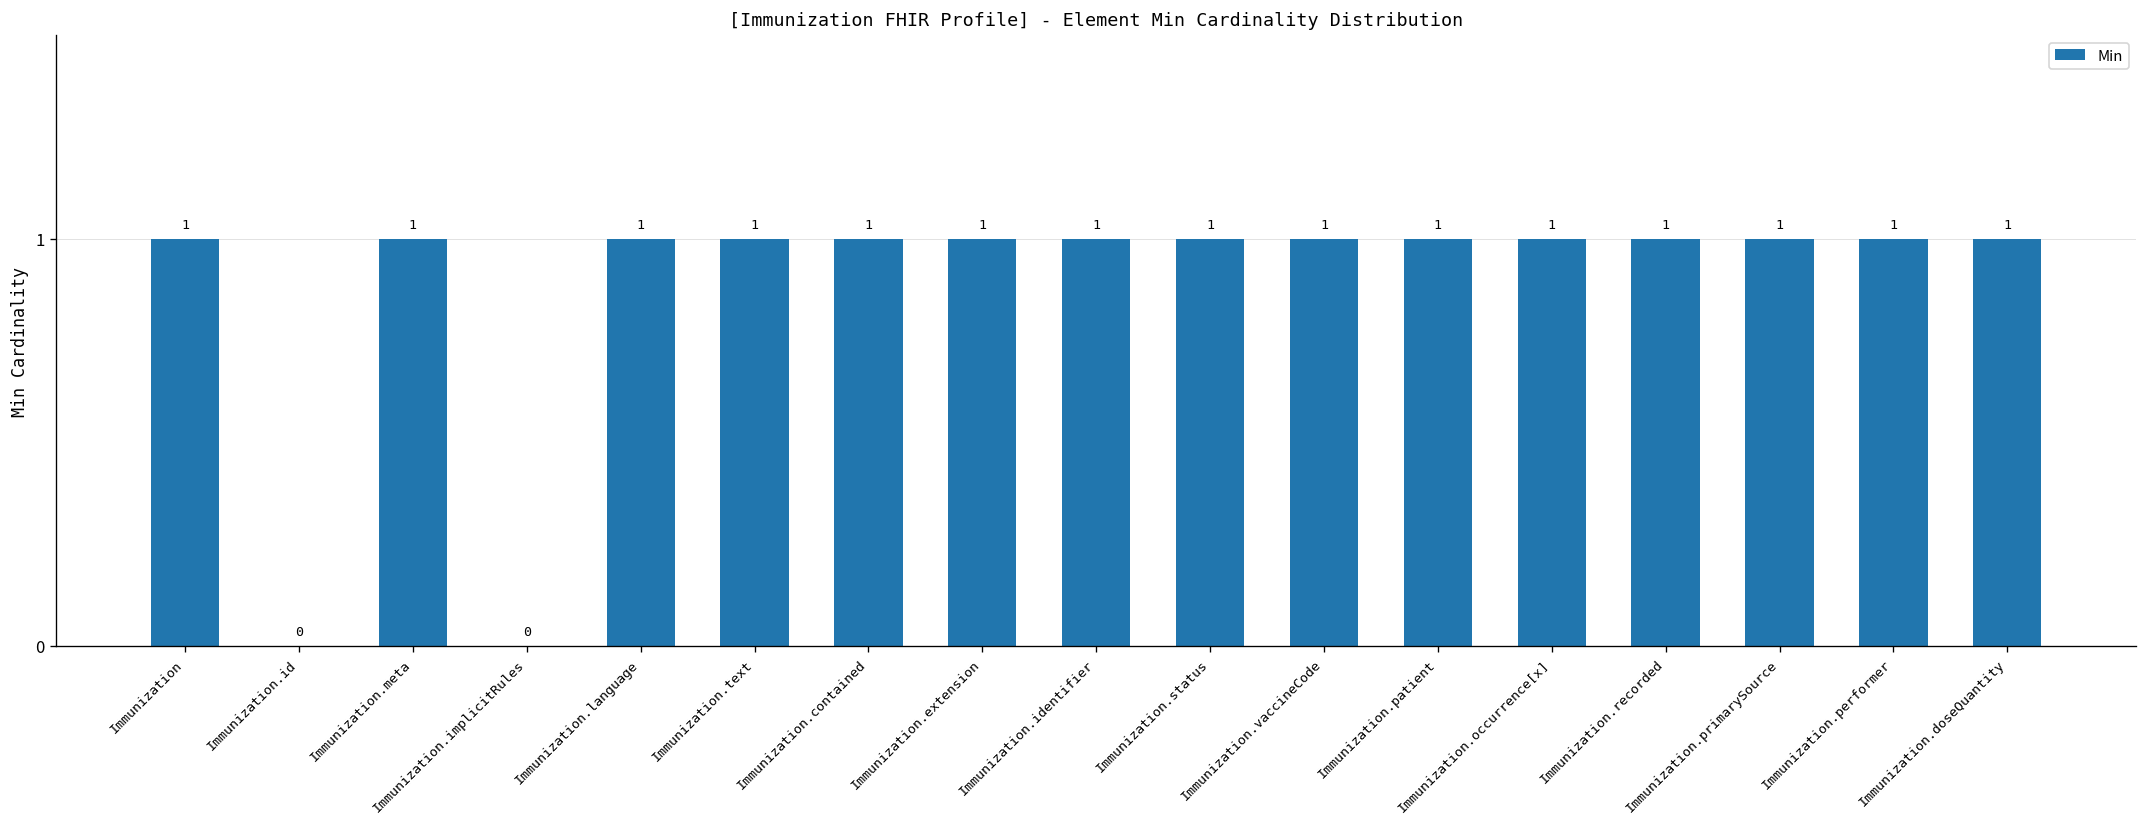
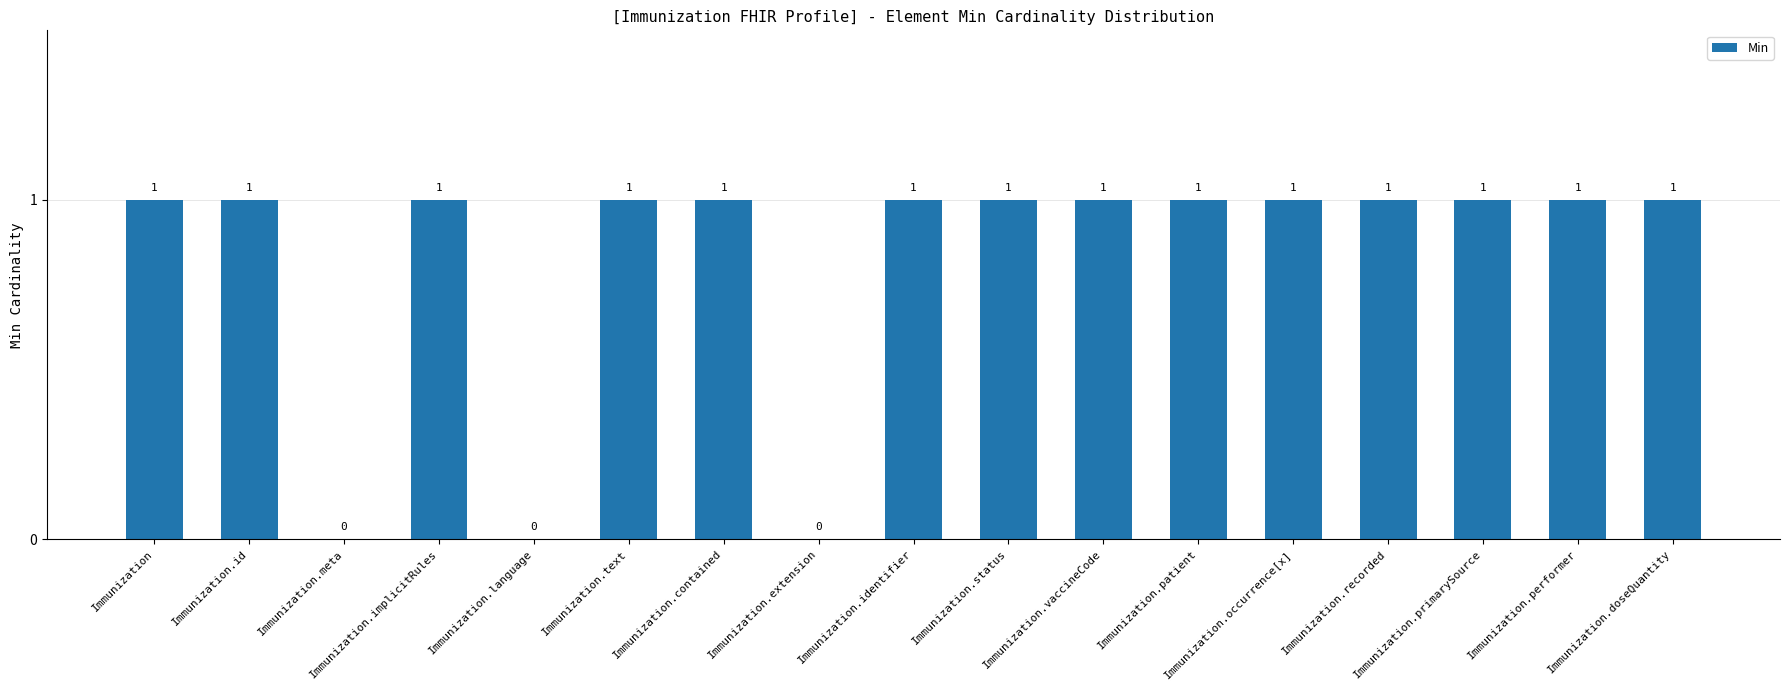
  {
    "Immunization": 1,
-   "Immunization.id": 0,
-   "Immunization.meta": 1,
-   "Immunization.implicitRules": 0,
-   "Immunization.language": 1,
+   "Immunization.id": 1,
+   "Immunization.meta": 0,
+   "Immunization.implicitRules": 1,
+   "Immunization.language": 0,
    "Immunization.text": 1,
    "Immunization.contained": 1,
-   "Immunization.extension": 1,
+   "Immunization.extension": 0,
    "Immunization.identifier": 1,
    "Immunization.status": 1,
    "Immunization.vaccineCode": 1,
    "Immunization.patient": 1,
    "Immunization.occurrence[x]": 1,
    "Immunization.recorded": 1,
    "Immunization.primarySource": 1,
    "Immunization.performer": 1,
    "Immunization.doseQuantity": 1
  }
